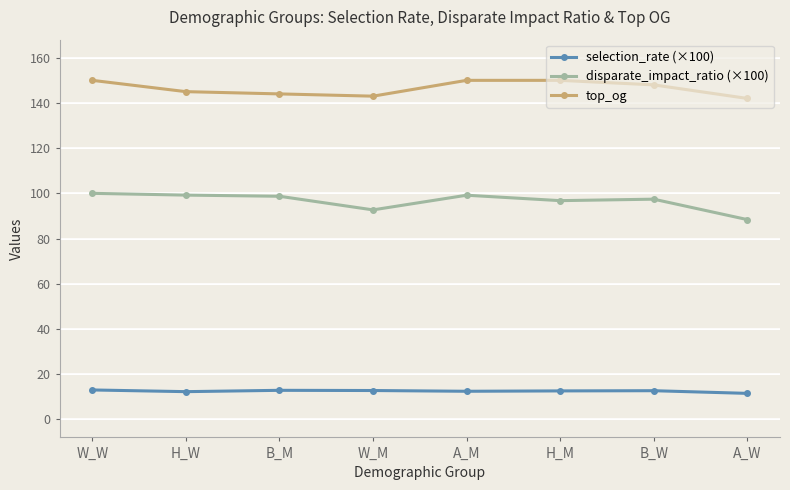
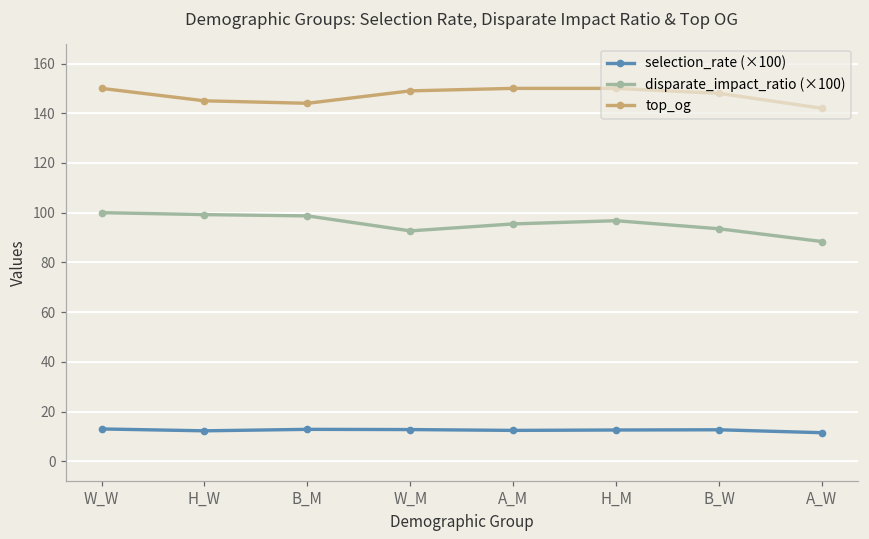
  {
    "selection_rate (×100)": {
      "W_W": 13,
      "H_W": 12,
      "B_M": 13,
      "W_M": 13,
      "A_M": 12,
      "H_M": 13,
      "B_W": 13,
      "A_W": 11
    },
    "disparate_impact_ratio (×100)": {
      "W_W": 100,
      "H_W": 99,
      "B_M": 99,
      "W_M": 93,
-     "A_M": 99,
+     "A_M": 95,
      "H_M": 97,
-     "B_W": 97,
+     "B_W": 94,
      "A_W": 88
    },
    "top_og": {
      "W_W": 150,
      "H_W": 145,
      "B_M": 144,
-     "W_M": 143,
+     "W_M": 149,
      "A_M": 150
    }
  }
